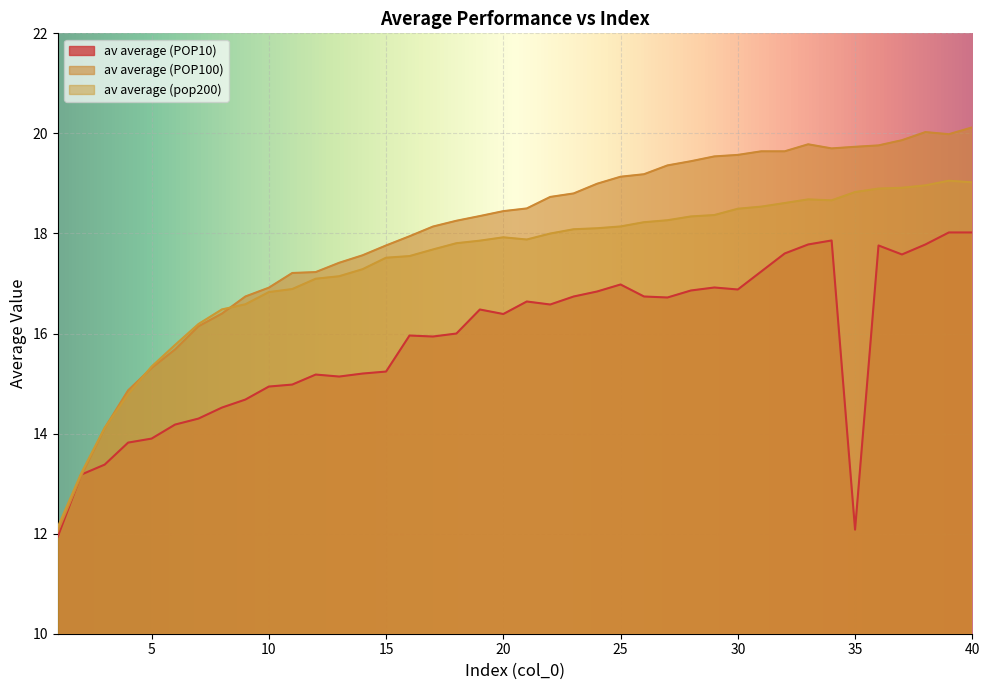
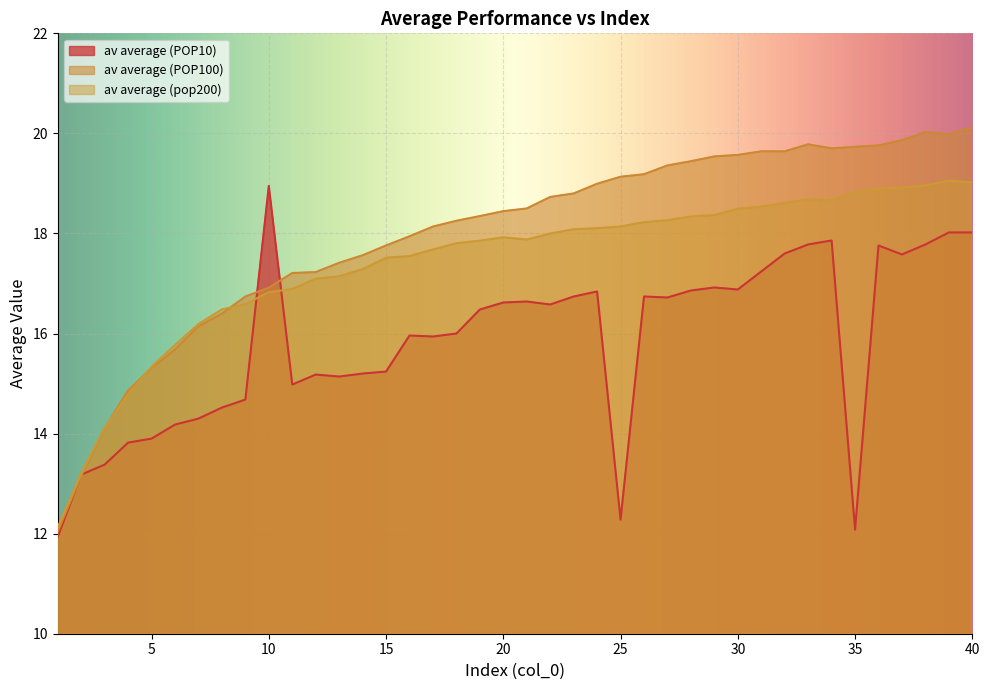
  {
    "av average (POP10)": {
      "5": 13.9,
-     "10": 14.9,
+     "10": 19.0,
      "15": 15.2,
-     "20": 16.4,
-     "25": 17.0,
+     "20": 16.6,
+     "25": 12.3,
      "30": 16.9,
      "35": 12.1,
      "40": 18.0
    }
  }
